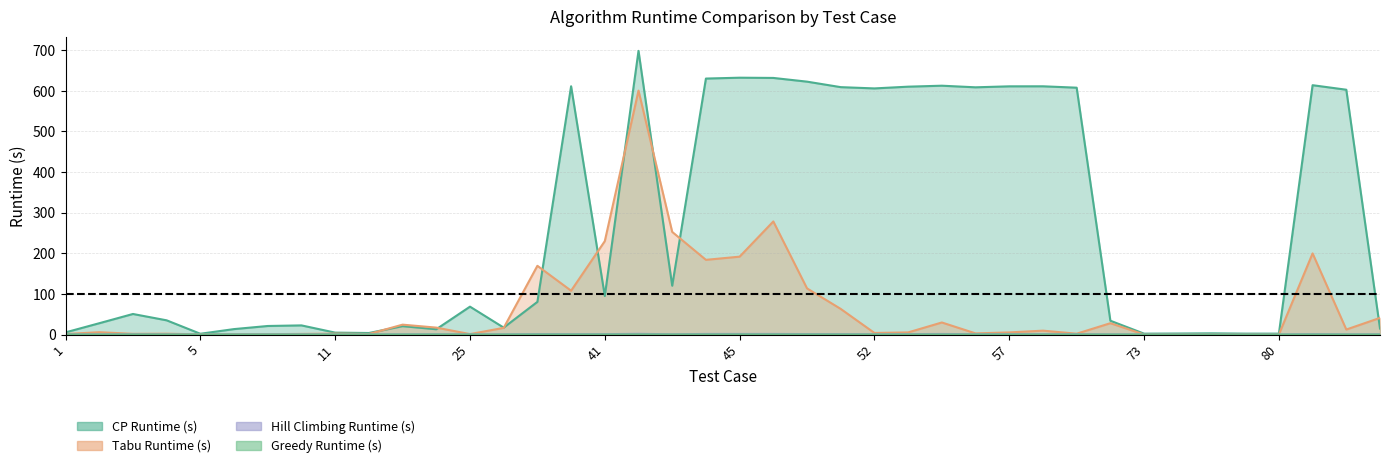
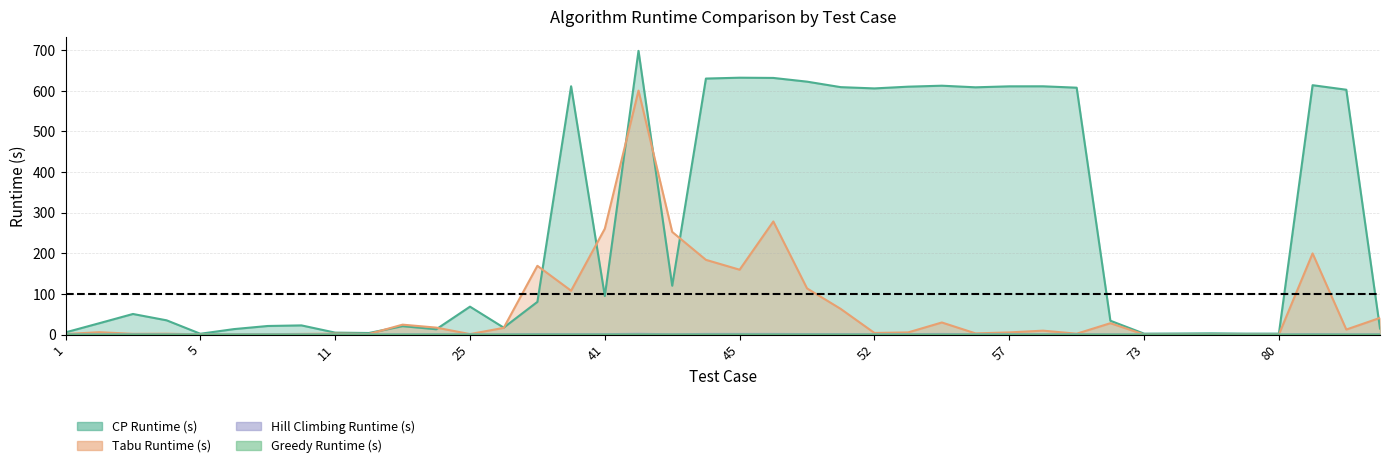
  {
    "Tabu Runtime (s)": {
-     "41": 230,
-     "45": 190
+     "41": 260,
+     "45": 160
    }
  }
